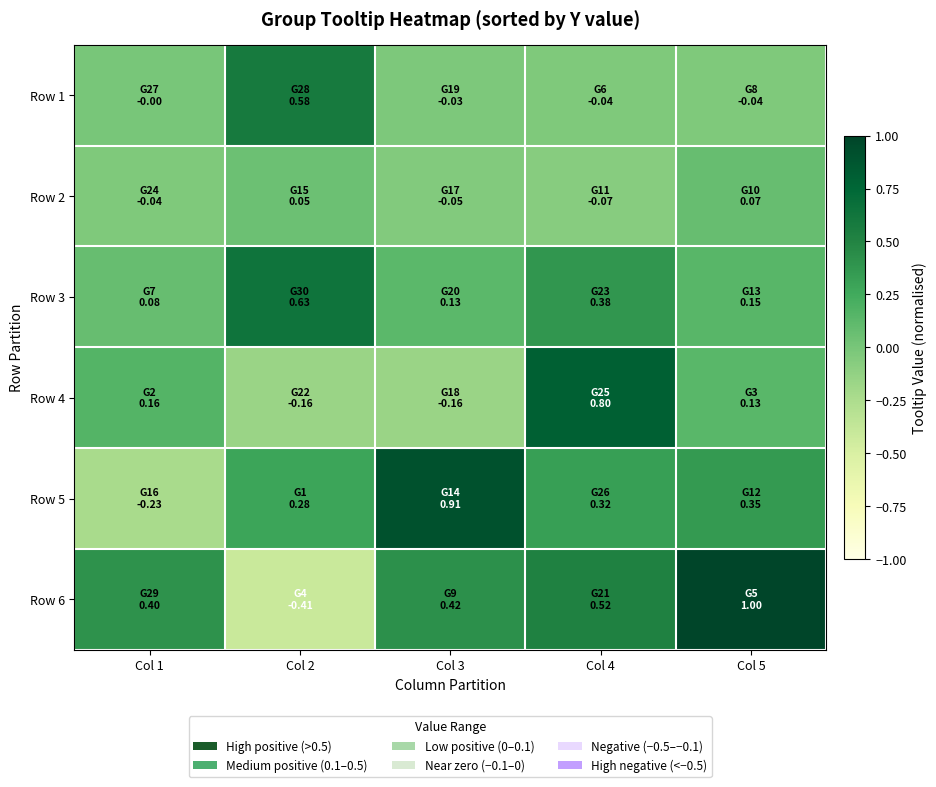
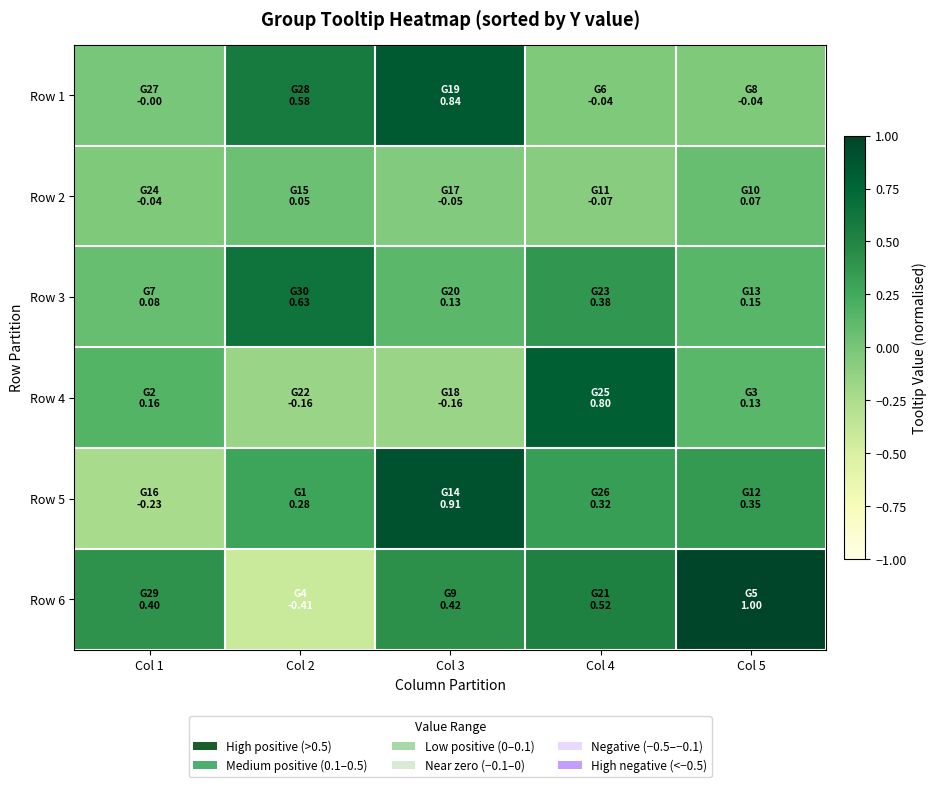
  {
    "Row 1": {
      "Col 1": -0.00,
      "Col 2": 0.58,
-     "Col 3": -0.03,
+     "Col 3": 0.84,
      "Col 4": -0.04,
      "Col 5": -0.04
    },
    "Row 2": {
      "Col 1": -0.04,
      "Col 2": 0.05,
      "Col 3": -0.05,
      "Col 4": -0.07,
      "Col 5": 0.07
    },
    "Row 3": {
      "Col 1": 0.08,
      "Col 2": 0.63,
      "Col 3": 0.13,
      "Col 4": 0.38,
      "Col 5": 0.15
    },
    "Row 4": {
      "Col 1": 0.16,
      "Col 2": -0.16,
      "Col 3": -0.16,
      "Col 4": 0.80,
      "Col 5": 0.13
    },
    "Row 5": {
      "Col 1": -0.23,
      "Col 2": 0.28,
      "Col 3": 0.91,
      "Col 4": 0.32,
      "Col 5": 0.35
    },
    "Row 6": {
      "Col 1": 0.40,
      "Col 2": -0.41,
      "Col 3": 0.42,
      "Col 4": 0.52,
      "Col 5": 1.00
    }
  }
